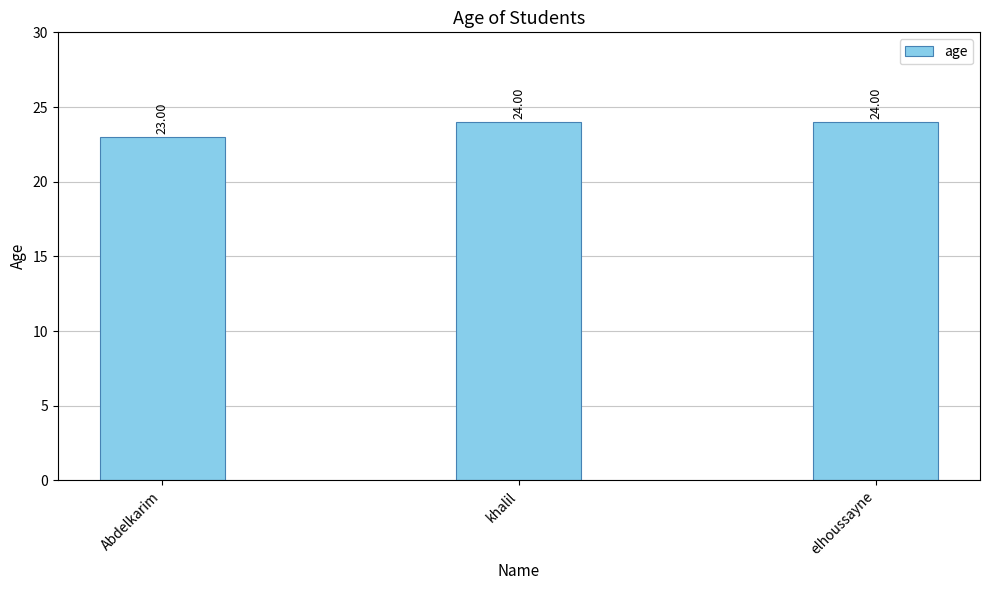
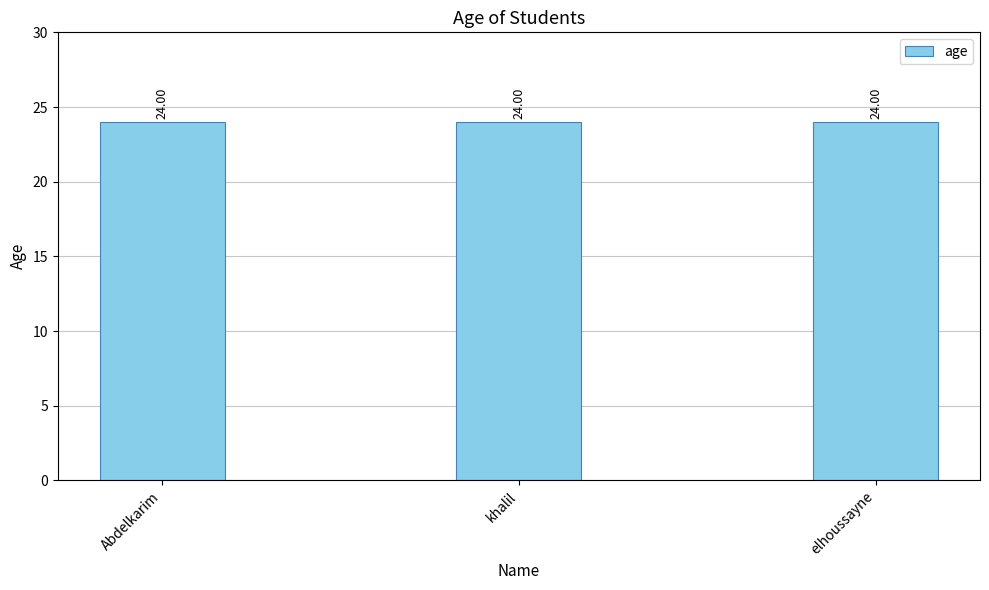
  {
-   "Abdelkarim": 23.00,
+   "Abdelkarim": 24.00,
    "khalil": 24.00,
    "elhoussayne": 24.00
  }
